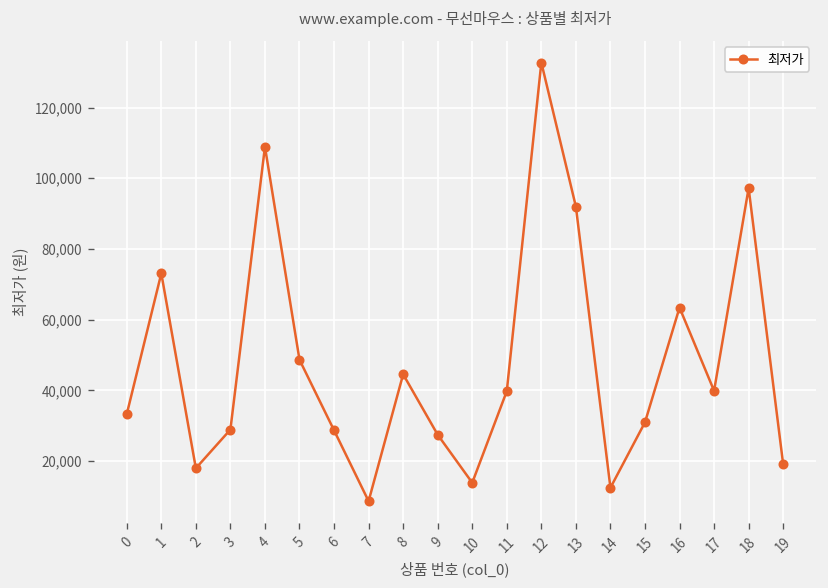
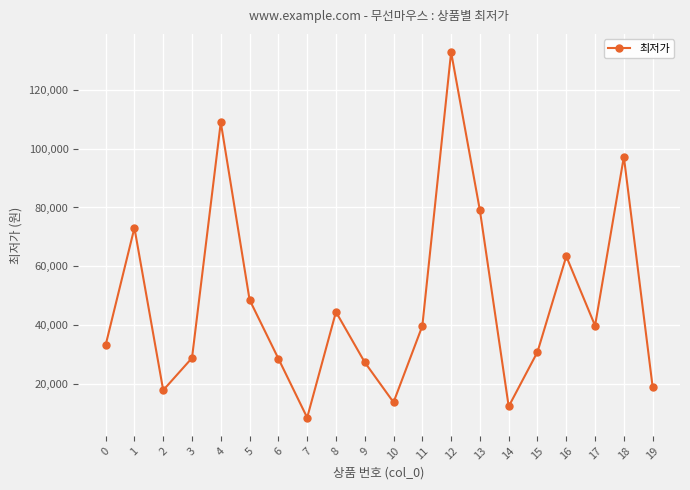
  {
    "0": "33,000",
    "1": "73,000",
    "2": "18,000",
    "3": "29,000",
    "4": "109,000",
    "5": "49,000",
    "6": "29,000",
    "7": "9,000",
    "8": "45,000",
    "9": "27,000",
    "10": "14,000",
    "11": "40,000",
    "12": "133,000",
-   "13": "92,000",
+   "13": "79,000",
    "14": "12,000",
    "15": "31,000",
    "16": "63,000",
    "17": "40,000",
    "18": "97,000",
    "19": "19,000"
  }
